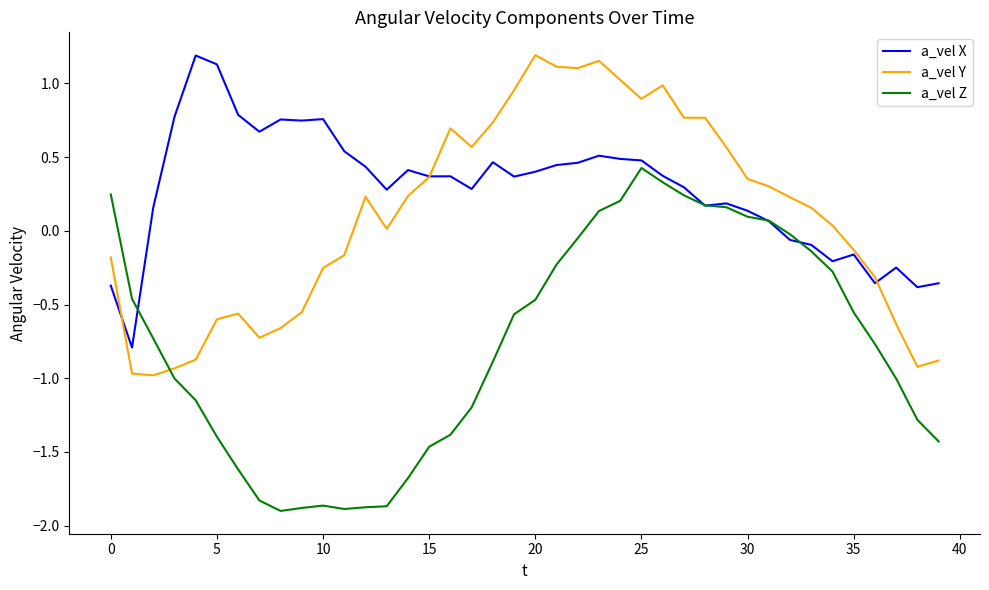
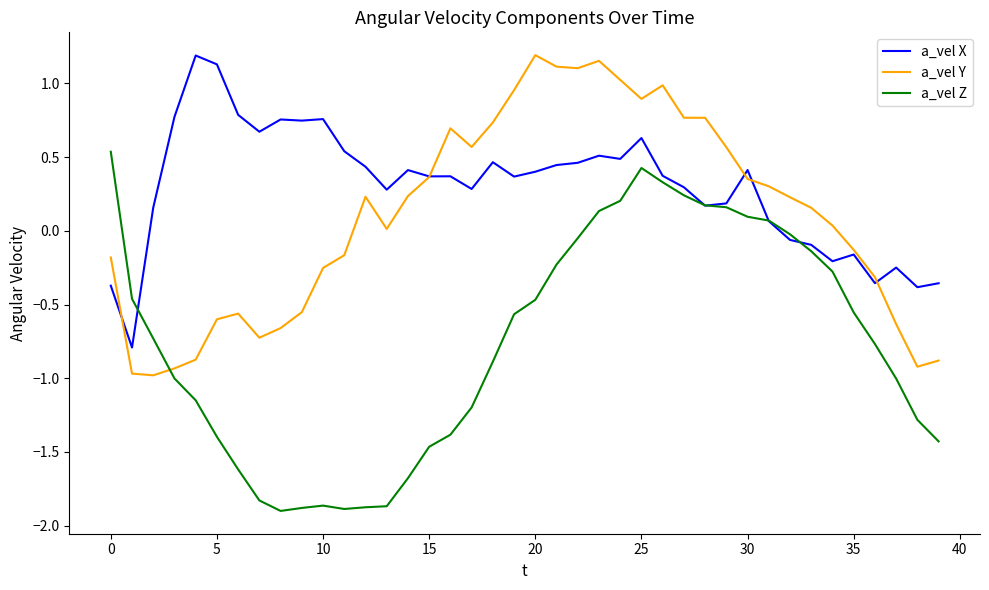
  {
    "a_vel X": {
      "0": -0.37,
      "5": 1.13,
      "10": 0.76,
      "20": 0.40,
-     "25": 0.48,
-     "30": 0.14,
+     "25": 0.63,
+     "30": 0.41,
      "35": -0.16
    },
    "a_vel Y": {
      "0": -0.18,
      "5": -0.60,
      "10": -0.25,
      "20": 1.19,
      "25": 0.90,
      "30": 0.35,
      "35": -0.13
    },
    "a_vel Z": {
-     "0": 0.25,
+     "0": 0.54,
      "5": -1.40,
      "10": -1.86,
      "15": -1.47,
      "20": -0.47,
      "25": 0.43,
      "30": 0.10,
      "35": -0.55
    }
  }
